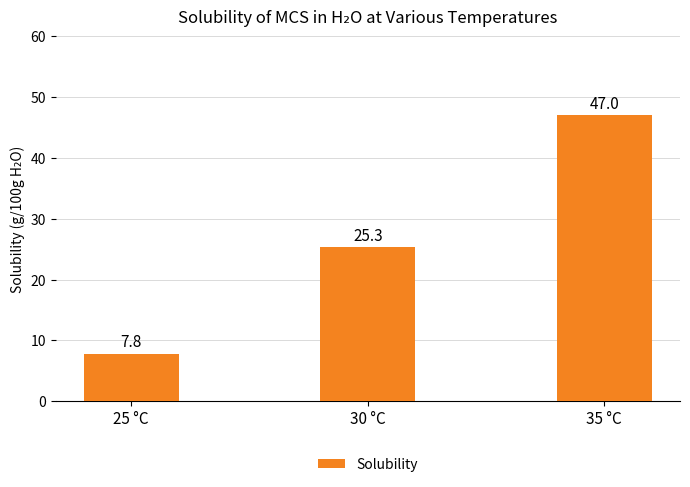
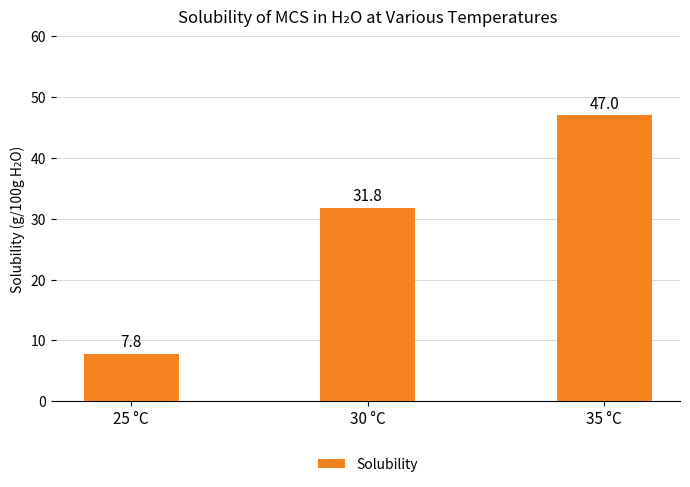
  {
    "25 °C": 7.8,
-   "30 °C": 25.3,
+   "30 °C": 31.8,
    "35 °C": 47.0
  }
